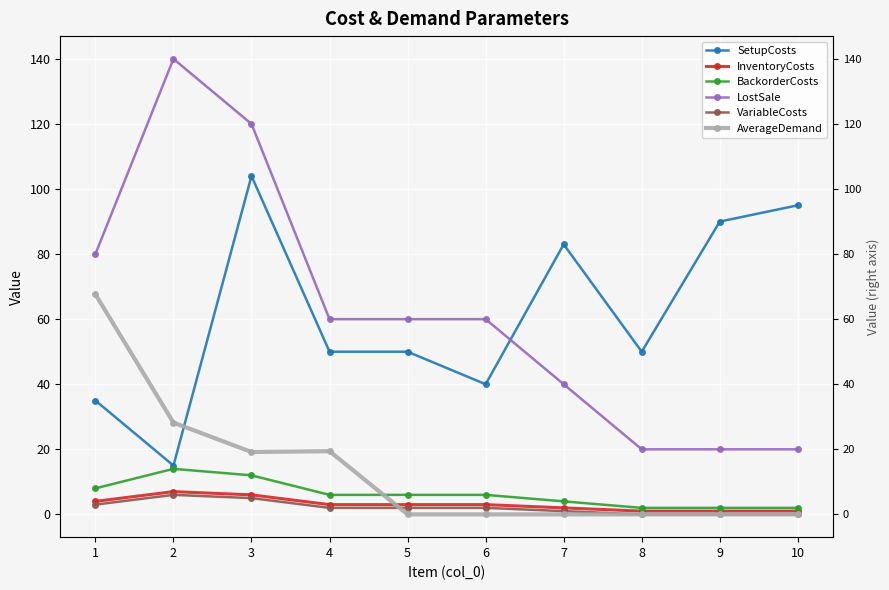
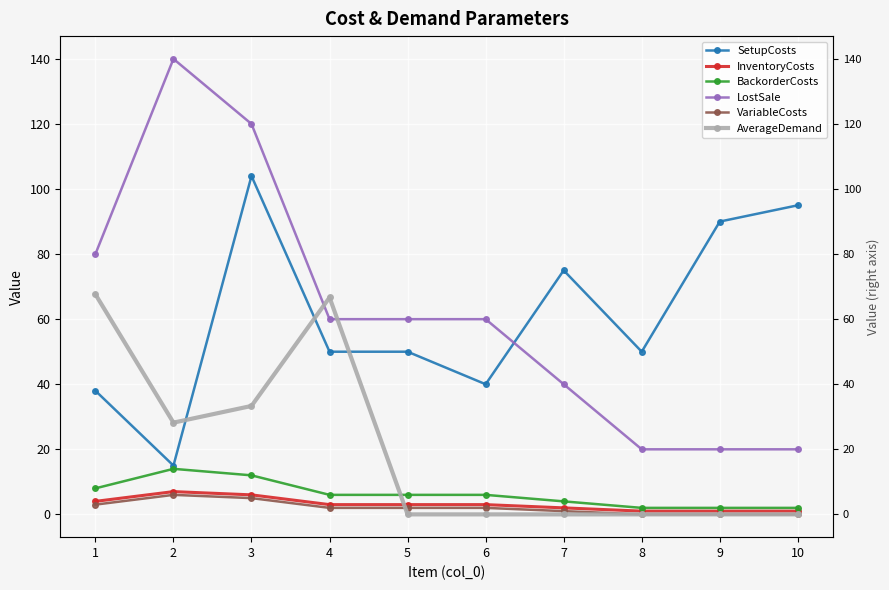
  {
    "SetupCosts": {
-     "1": 35,
+     "1": 38,
      "2": 15,
      "3": 104,
      "4": 50,
      "5": 50,
      "6": 40,
-     "7": 83,
+     "7": 75,
      "8": 50,
      "9": 90,
      "10": 95
    },
    "InventoryCosts": {
      "1": 4,
      "2": 7,
      "3": 6,
      "4": 3,
      "5": 3,
      "6": 3,
      "7": 2,
      "8": 1,
      "9": 1,
      "10": 1
    },
    "BackorderCosts": {
      "1": 8,
      "2": 14,
      "3": 12,
      "4": 6,
      "5": 6,
      "6": 6,
      "7": 4,
      "8": 2,
      "9": 2,
      "10": 2
    },
    "LostSale": {
      "1": 80,
      "2": 140,
      "3": 120,
      "4": 60,
      "5": 60,
      "6": 60,
      "7": 40,
      "8": 20,
      "9": 20,
      "10": 20
    },
    "VariableCosts": {
      "1": 3,
      "2": 6,
      "3": 5,
      "4": 2,
      "5": 2,
      "6": 2,
      "7": 1
    },
    "AverageDemand": {
      "1": 68,
      "2": 28,
-     "3": 19,
-     "4": 19,
+     "3": 33,
+     "4": 67,
      "5": 0,
      "6": 0,
      "7": 0
    }
  }
